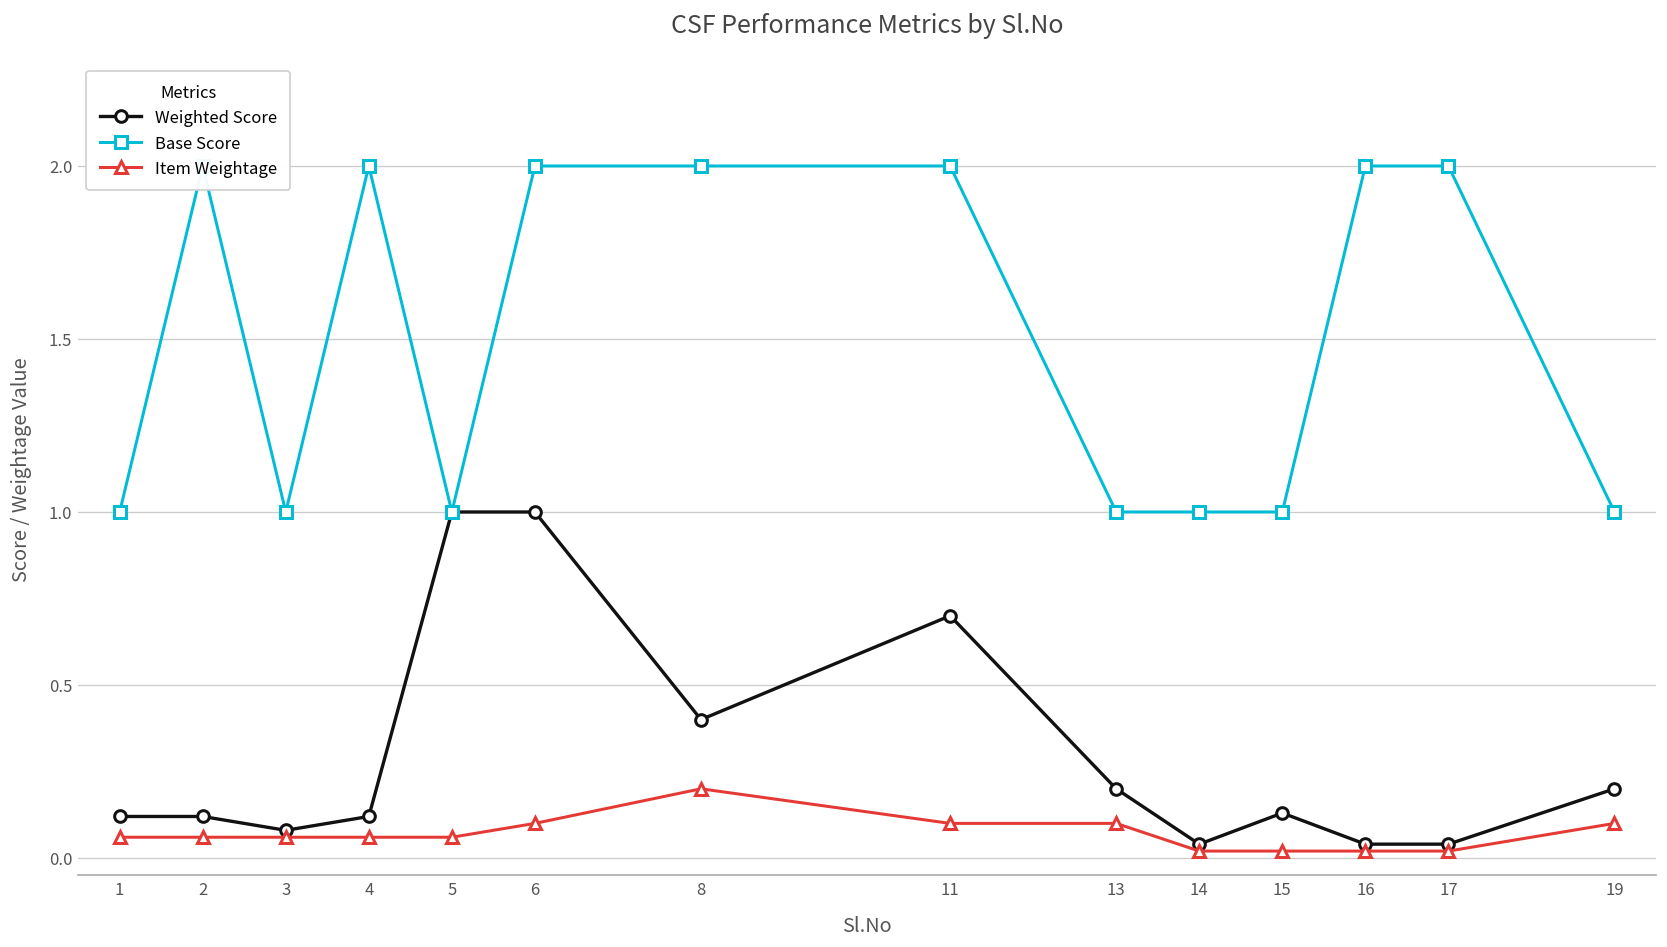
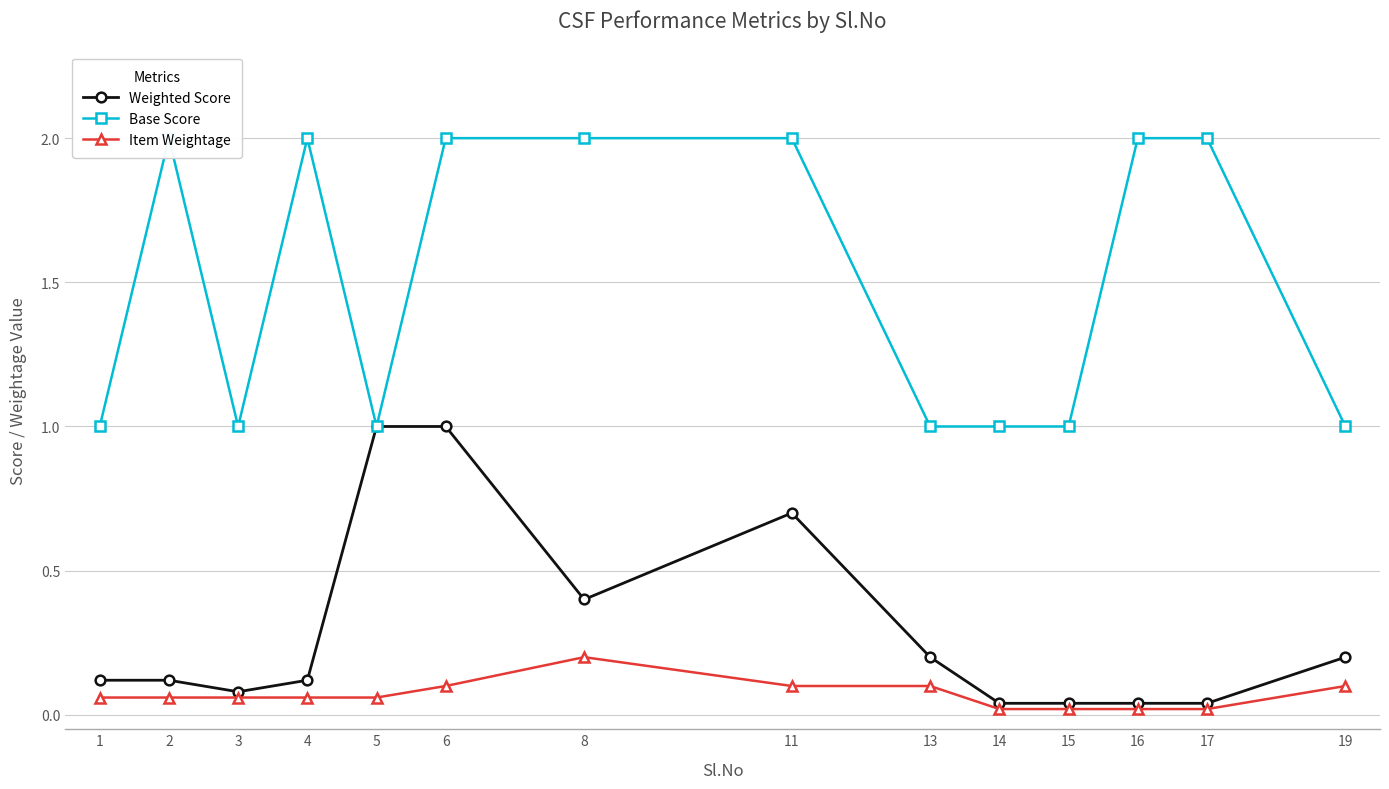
  {
    "Weighted Score": {
      "1": 0.12,
      "2": 0.12,
      "3": 0.08,
      "4": 0.12,
      "6": 1.00,
      "8": 0.40,
      "11": 0.70,
      "13": 0.20,
      "14": 0.04,
-     "15": 0.13,
+     "15": 0.04,
      "16": 0.04,
      "17": 0.04,
      "19": 0.20
    },
    "Base Score": {
      "1": 1.00,
      "3": 1.00,
      "4": 2.00,
      "6": 2.00,
      "8": 2.00,
      "11": 2.00,
      "13": 1.00,
      "14": 1.00,
      "15": 1.00,
      "16": 2.00,
      "17": 2.00,
      "19": 1.00
    },
    "Item Weightage": {
      "1": 0.06,
      "2": 0.06,
      "3": 0.06,
      "4": 0.06,
      "5": 0.06,
      "6": 0.10,
      "8": 0.20,
      "11": 0.10,
      "13": 0.10,
      "14": 0.02,
      "15": 0.02,
      "16": 0.02,
      "17": 0.02,
      "19": 0.10
    }
  }
